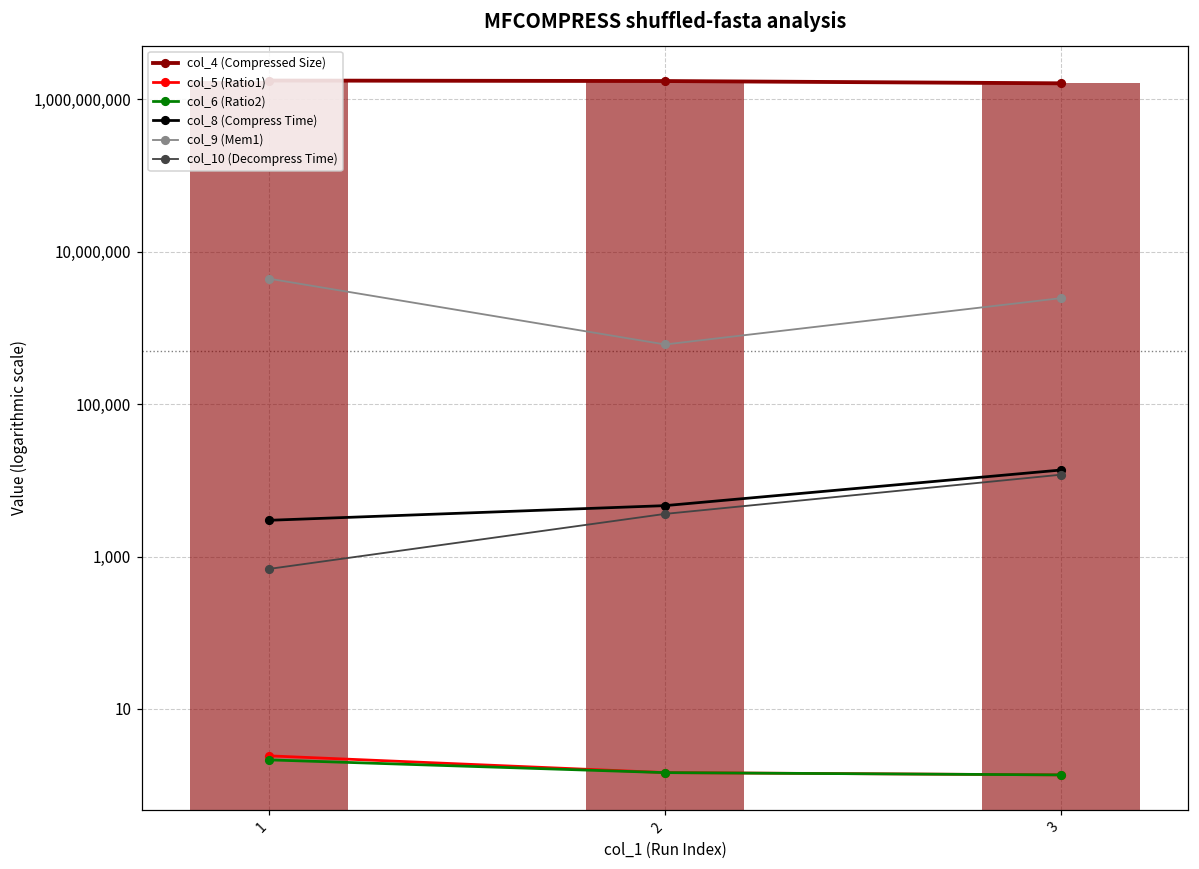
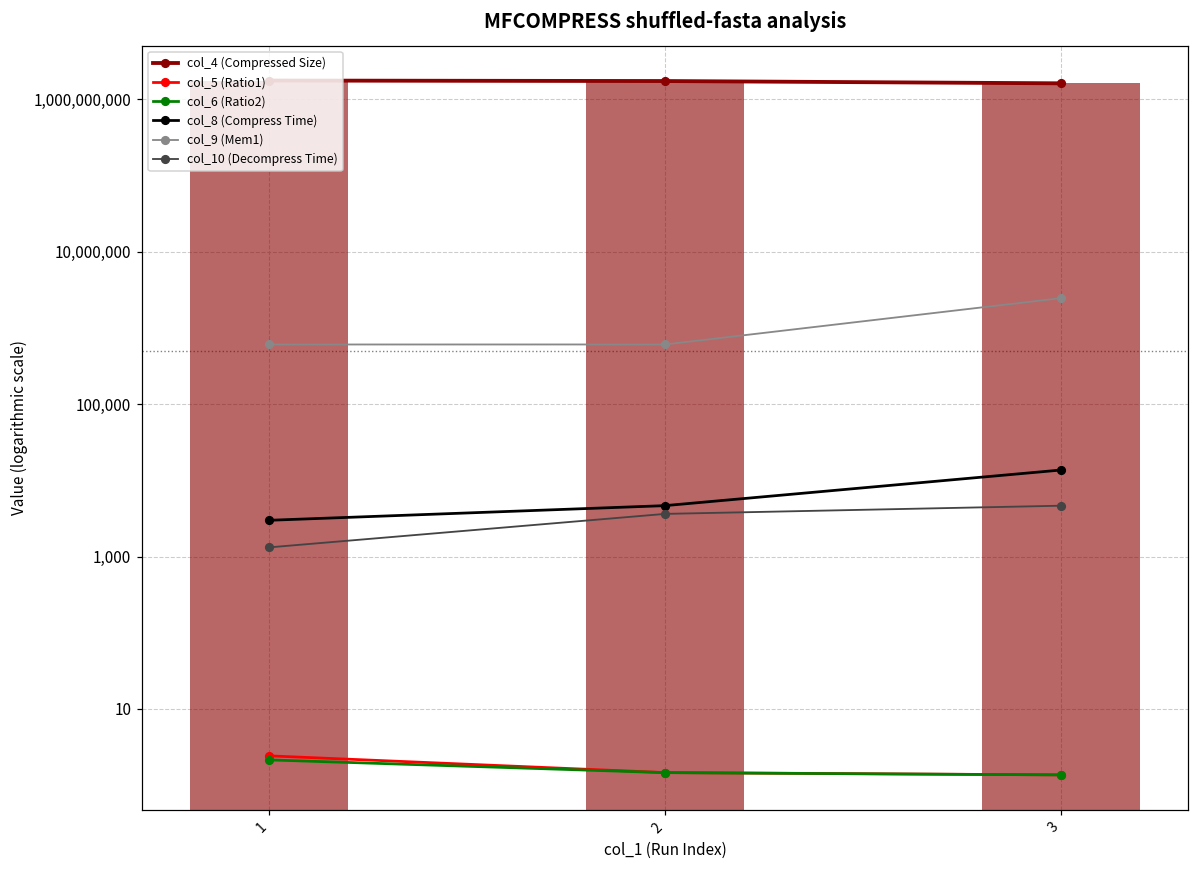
  {
    "col_5 (Ratio1)": {
      "1": "2.4"
    },
    "col_6 (Ratio2)": {
      "1": "2"
    },
    "col_8 (Compress Time)": {
      "1": "3,000",
      "2": "5,000",
      "3": "14,000"
    },
    "col_9 (Mem1)": {
-     "1": "4,000,000",
+     "1": "600,000",
      "2": "600,000",
      "3": "2,500,000"
    },
    "col_10 (Decompress Time)": {
-     "1": "700",
+     "1": "1,300",
      "2": "4,000",
-     "3": "12,000"
+     "3": "5,000"
    }
  }
